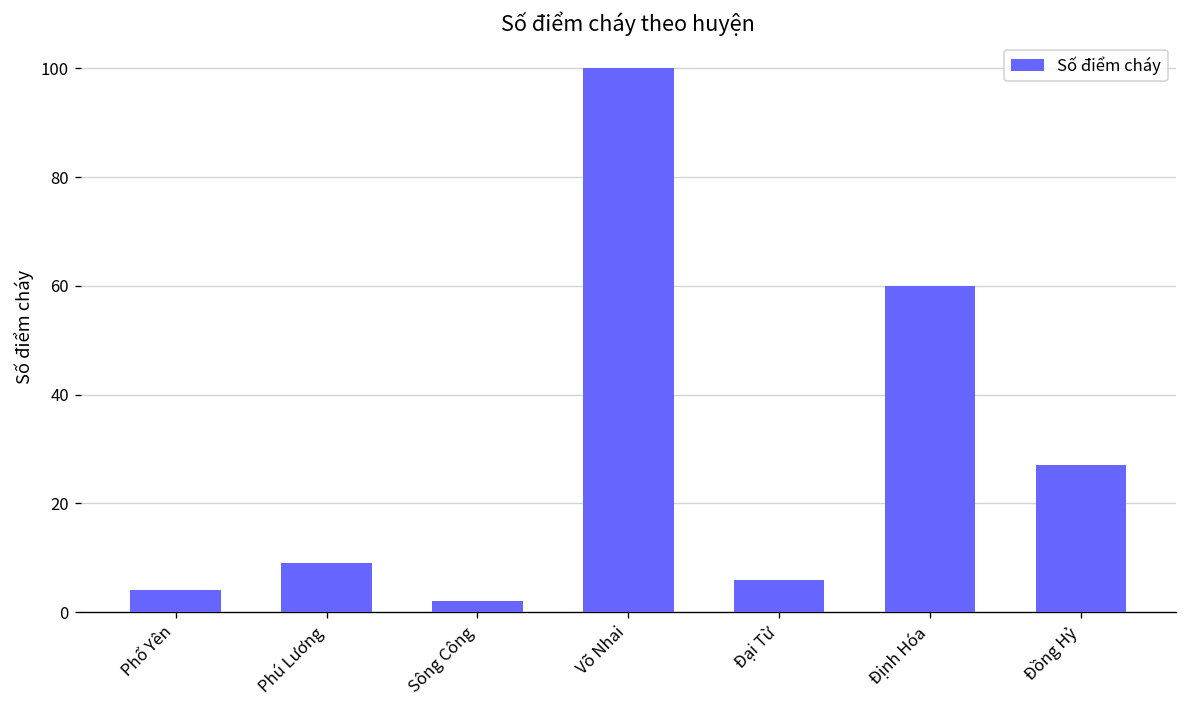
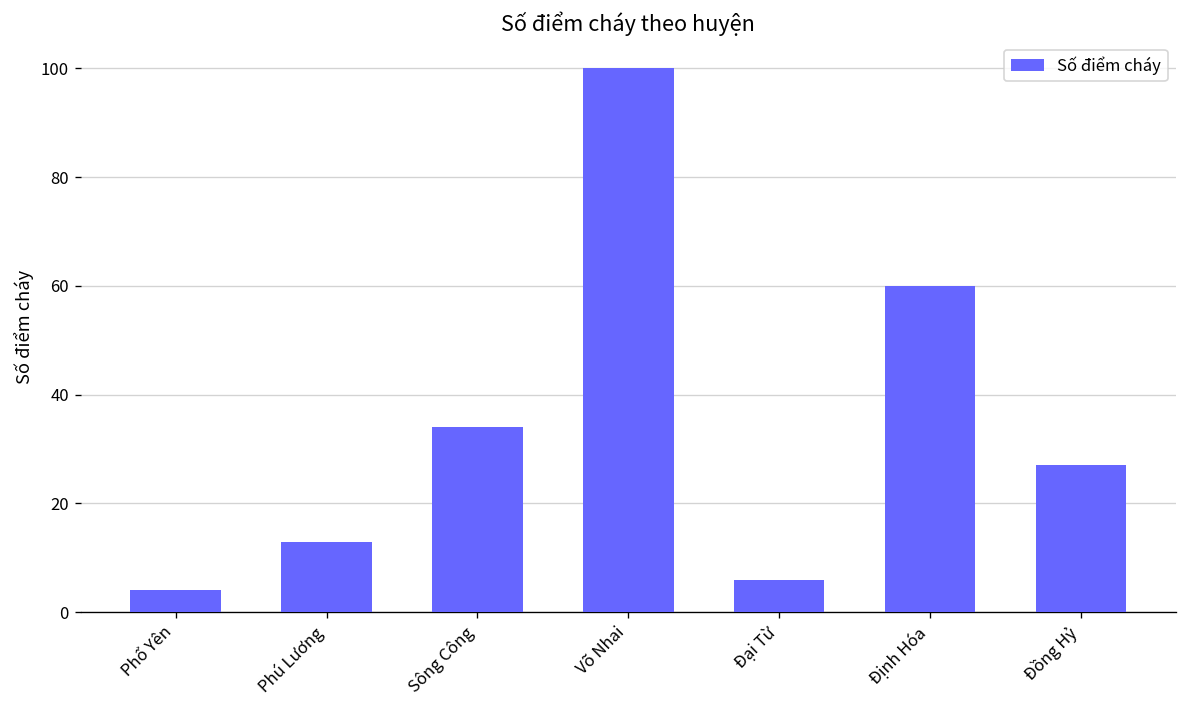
  {
    "Phổ Yên": 4,
-   "Phú Lương": 9,
-   "Sông Công": 2,
+   "Phú Lương": 13,
+   "Sông Công": 34,
    "Võ Nhai": 100,
    "Đại Từ": 6,
    "Định Hóa": 60,
    "Đồng Hỷ": 27
  }
